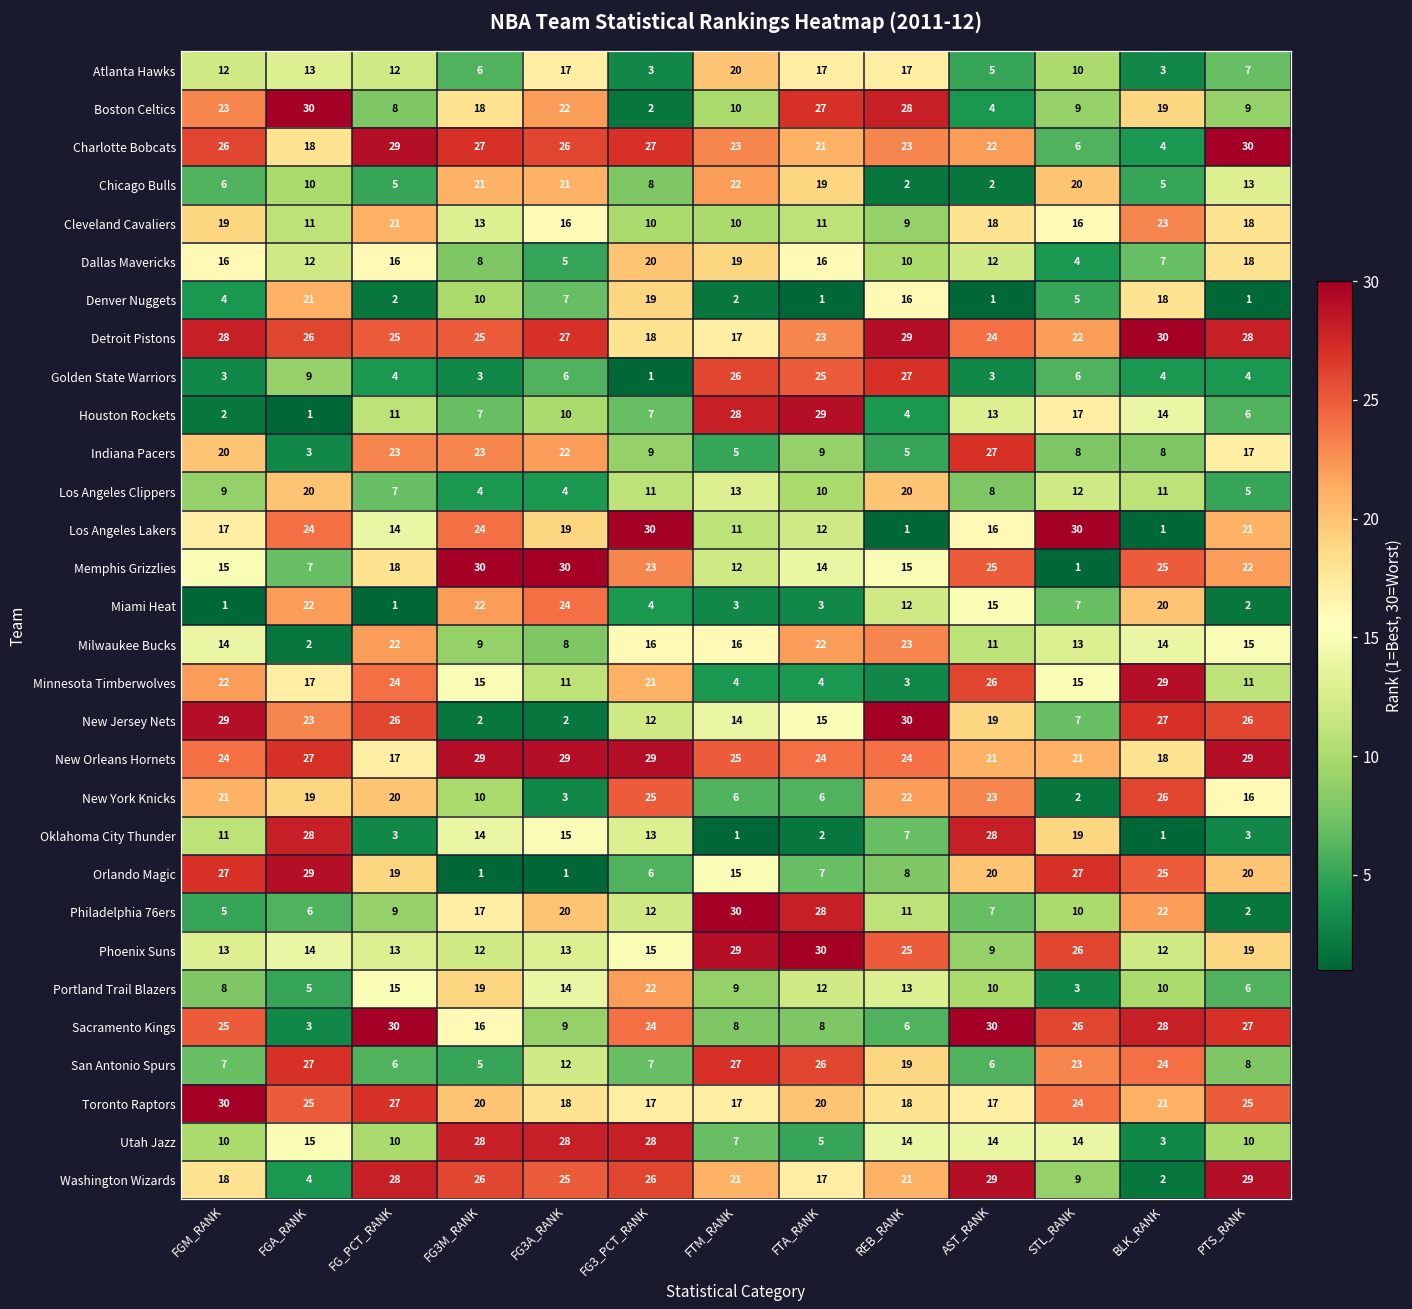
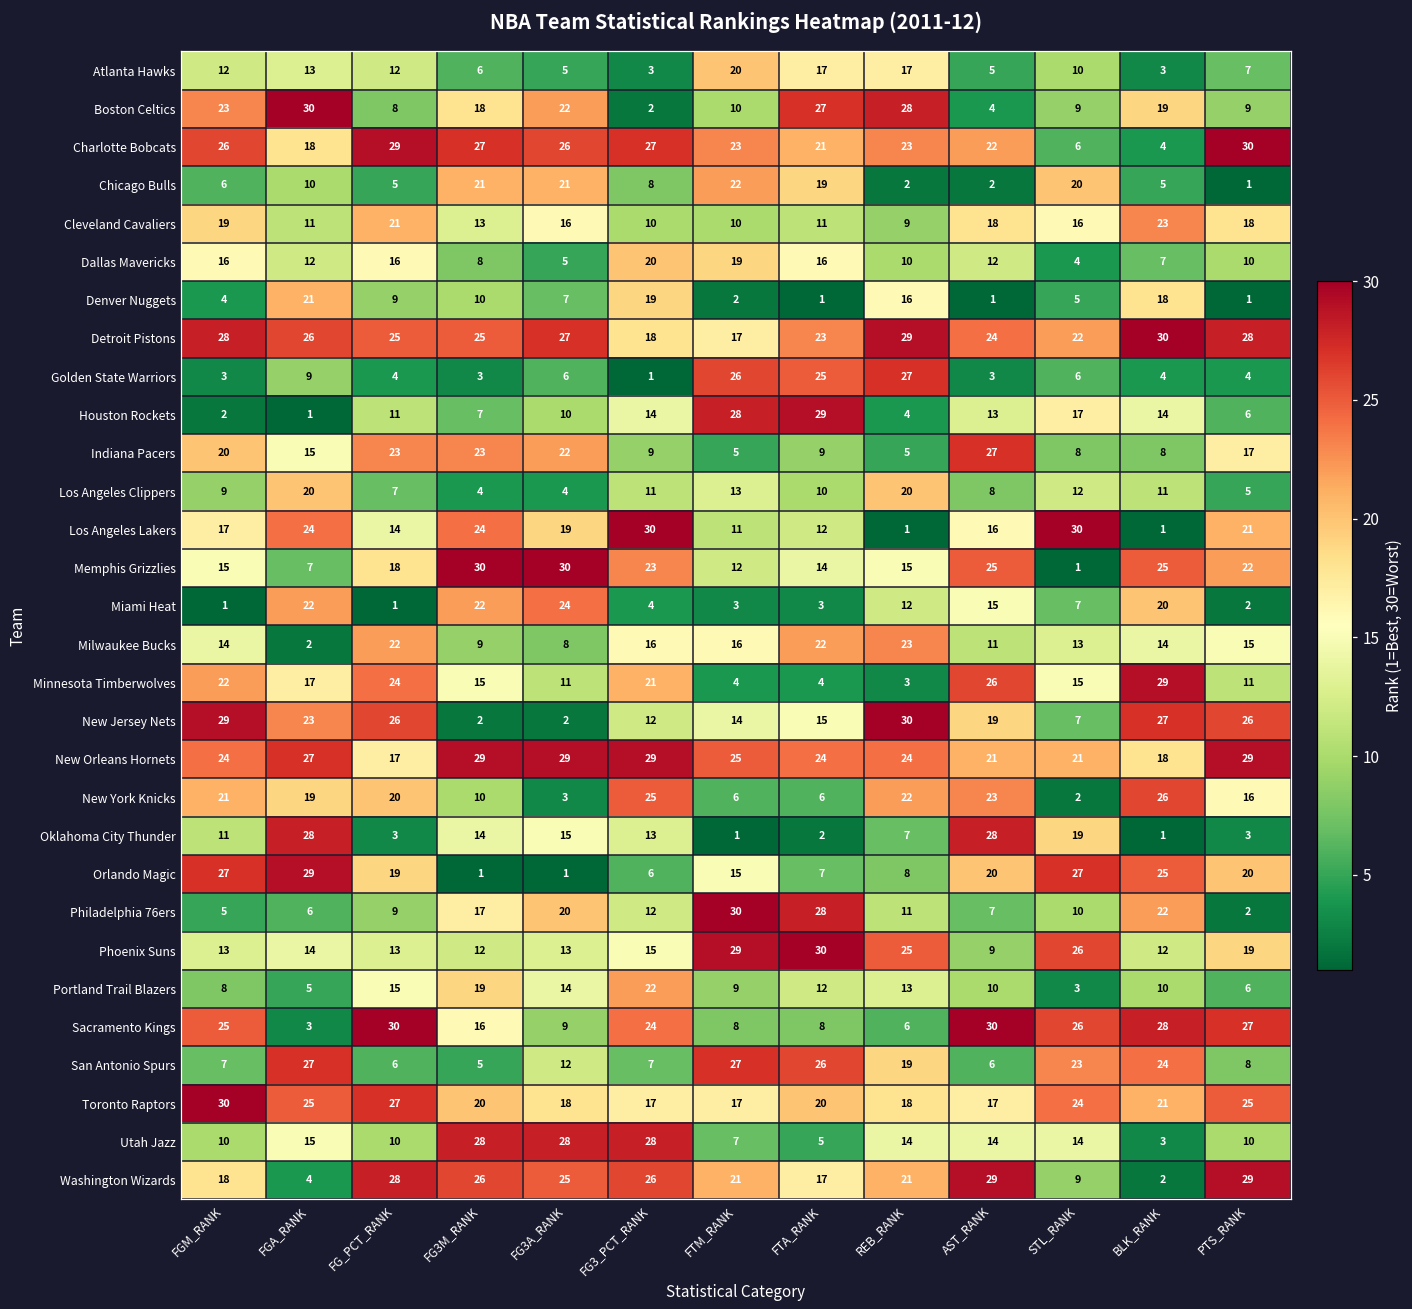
  {
    "Atlanta Hawks": {
      "FGM_RANK": 12,
      "FGA_RANK": 13,
      "FG_PCT_RANK": 12,
      "FG3M_RANK": 6,
-     "FG3A_RANK": 17,
+     "FG3A_RANK": 5,
      "FG3_PCT_RANK": 3,
      "FTM_RANK": 20,
      "FTA_RANK": 17,
      "REB_RANK": 17,
      "AST_RANK": 5,
      "STL_RANK": 10,
      "BLK_RANK": 3,
      "PTS_RANK": 7
    },
    "Chicago Bulls": {
      "FGM_RANK": 6,
      "FGA_RANK": 10,
      "FG_PCT_RANK": 5,
      "FG3M_RANK": 21,
      "FG3A_RANK": 21,
      "FG3_PCT_RANK": 8,
      "FTM_RANK": 22,
      "FTA_RANK": 19,
      "REB_RANK": 2,
      "AST_RANK": 2,
      "STL_RANK": 20,
      "BLK_RANK": 5,
-     "PTS_RANK": 13
+     "PTS_RANK": 1
    },
    "Dallas Mavericks": {
      "FGM_RANK": 16,
      "FGA_RANK": 12,
      "FG_PCT_RANK": 16,
      "FG3M_RANK": 8,
      "FG3A_RANK": 5,
      "FG3_PCT_RANK": 20,
      "FTM_RANK": 19,
      "FTA_RANK": 16,
      "REB_RANK": 10,
      "AST_RANK": 12,
      "STL_RANK": 4,
      "BLK_RANK": 7,
-     "PTS_RANK": 18
+     "PTS_RANK": 10
    },
    "Denver Nuggets": {
      "FGM_RANK": 4,
      "FGA_RANK": 21,
-     "FG_PCT_RANK": 2,
+     "FG_PCT_RANK": 9,
      "FG3M_RANK": 10,
      "FG3A_RANK": 7,
      "FG3_PCT_RANK": 19,
      "FTM_RANK": 2,
      "FTA_RANK": 1,
      "REB_RANK": 16,
      "AST_RANK": 1,
      "STL_RANK": 5,
      "BLK_RANK": 18,
      "PTS_RANK": 1
    },
    "Houston Rockets": {
      "FGM_RANK": 2,
      "FGA_RANK": 1,
      "FG_PCT_RANK": 11,
      "FG3M_RANK": 7,
      "FG3A_RANK": 10,
-     "FG3_PCT_RANK": 7,
+     "FG3_PCT_RANK": 14,
      "FTM_RANK": 28,
      "FTA_RANK": 29,
      "REB_RANK": 4,
      "AST_RANK": 13,
      "STL_RANK": 17,
      "BLK_RANK": 14,
      "PTS_RANK": 6
    },
    "Indiana Pacers": {
      "FGM_RANK": 20,
-     "FGA_RANK": 3,
+     "FGA_RANK": 15,
      "FG_PCT_RANK": 23,
      "FG3M_RANK": 23,
      "FG3A_RANK": 22,
      "FG3_PCT_RANK": 9,
      "FTM_RANK": 5,
      "FTA_RANK": 9,
      "REB_RANK": 5,
      "AST_RANK": 27,
      "STL_RANK": 8,
      "BLK_RANK": 8,
      "PTS_RANK": 17
    }
  }
